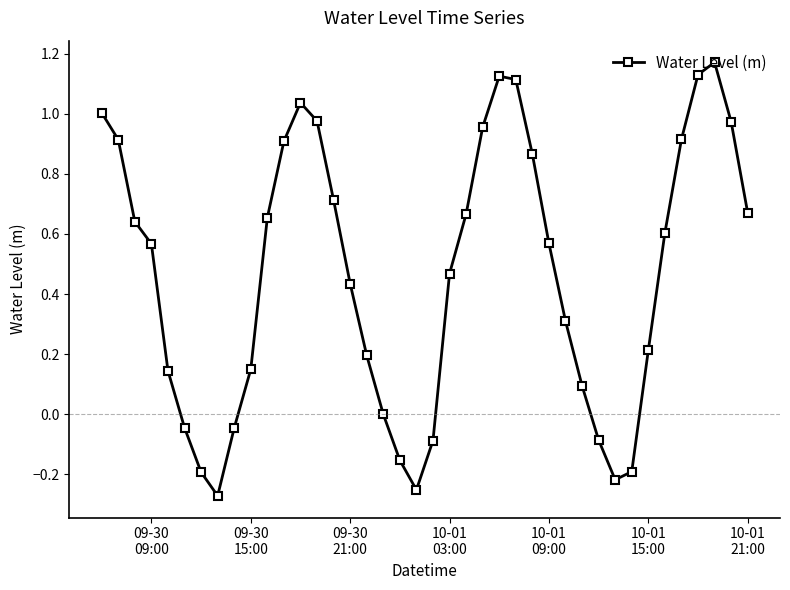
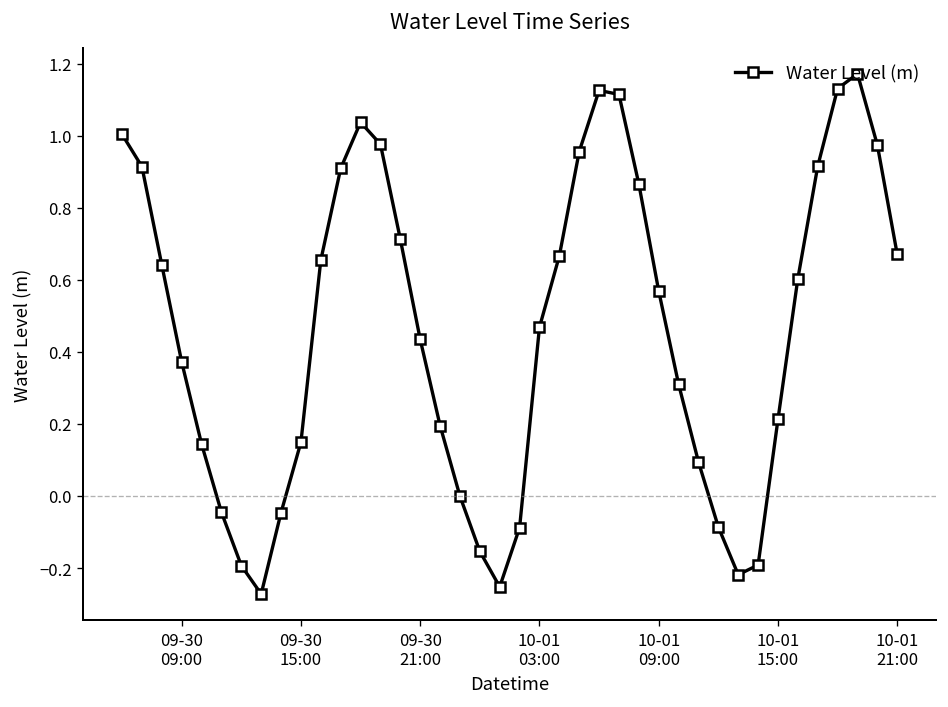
  {
-   "09-30 09:00": 0.57,
+   "09-30 09:00": 0.37,
    "09-30 15:00": 0.15,
    "09-30 21:00": 0.43,
    "10-01 03:00": 0.47,
    "10-01 09:00": 0.57,
    "10-01 15:00": 0.21,
    "10-01 21:00": 0.67
  }
